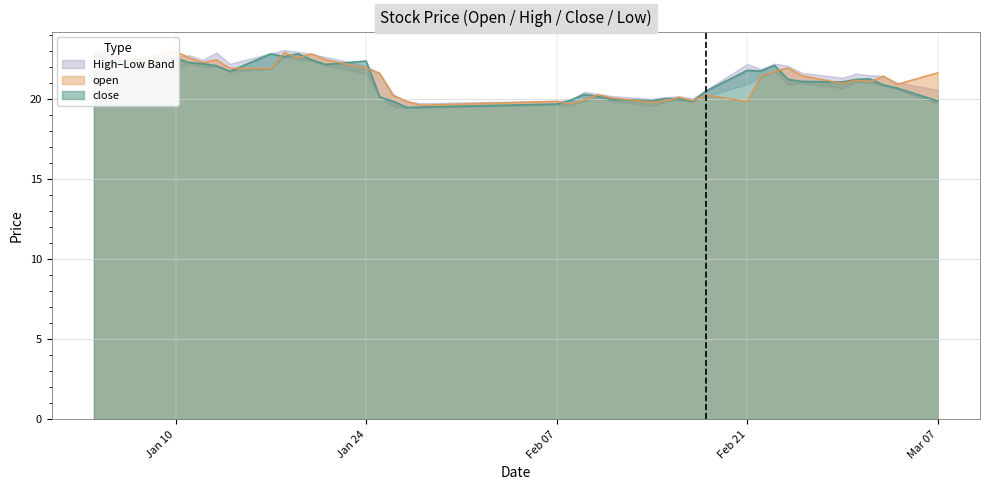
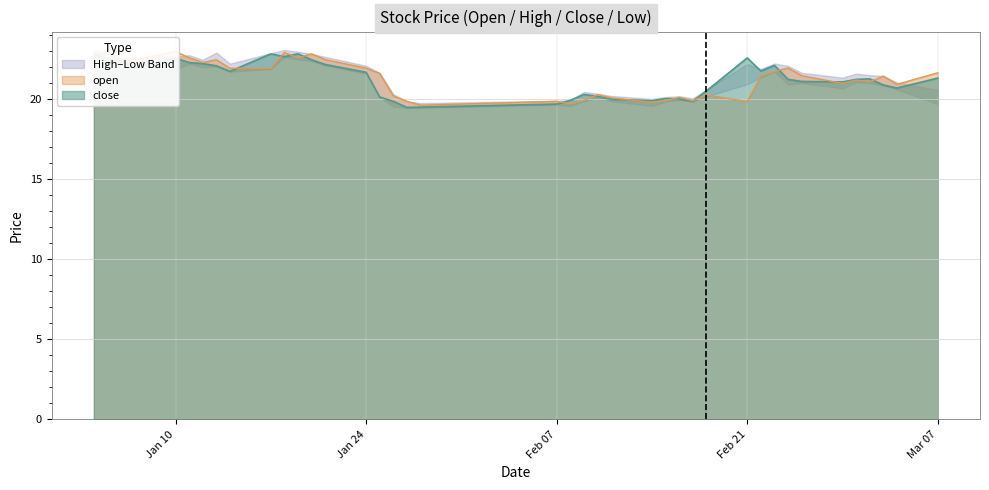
  {
    "open": {
      "Feb 21": 19.8,
      "Mar 07": 21.6
    },
    "close": {
-     "Jan 24": 22.4,
+     "Jan 24": 21.7,
      "Feb 07": 19.7,
-     "Feb 21": 21.8,
-     "Mar 07": 19.9
+     "Feb 21": 22.6,
+     "Mar 07": 21.3
    }
  }
